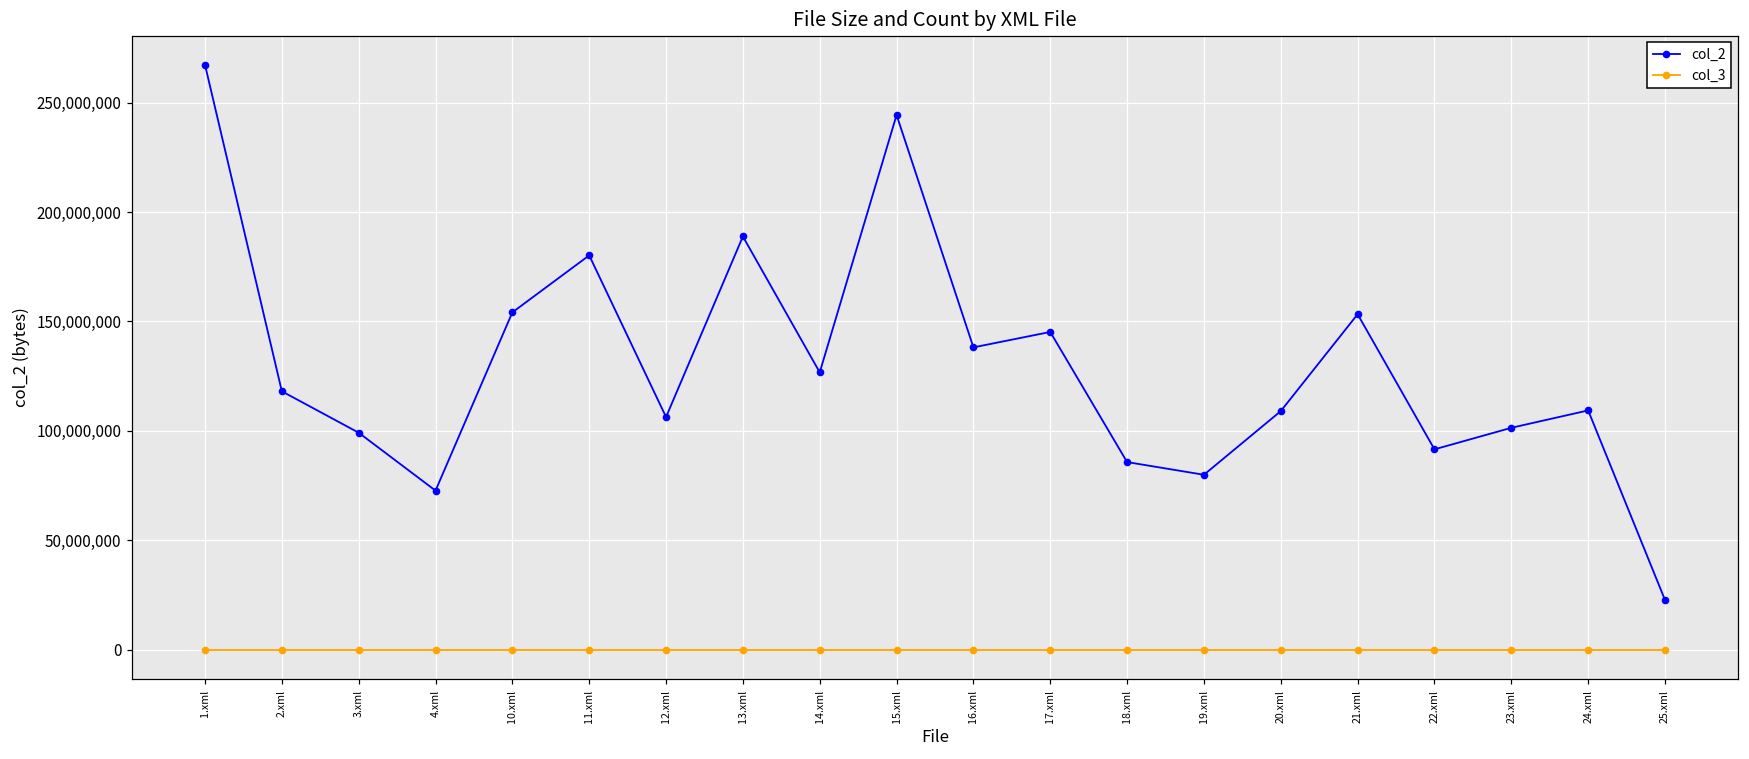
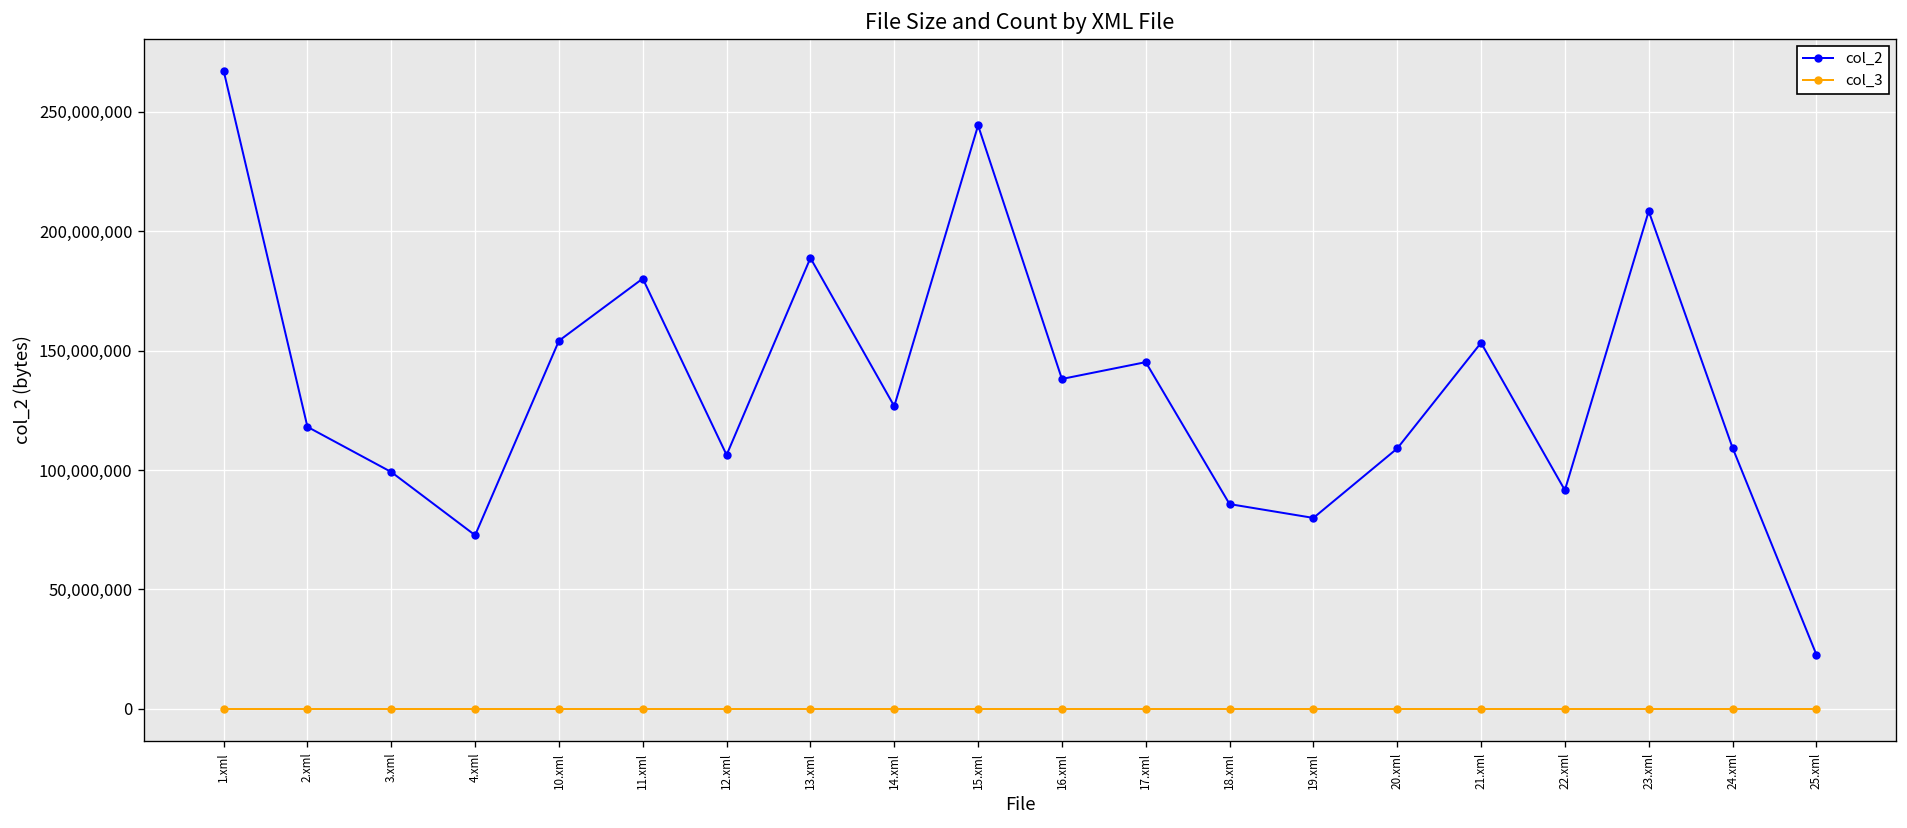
  {
    "col_2": {
      "1.xml": "267,000,000",
      "2.xml": "118,000,000",
      "3.xml": "99,000,000",
      "4.xml": "73,000,000",
      "10.xml": "154,000,000",
      "11.xml": "180,000,000",
      "12.xml": "106,000,000",
      "13.xml": "189,000,000",
      "14.xml": "127,000,000",
      "15.xml": "244,000,000",
      "16.xml": "138,000,000",
      "17.xml": "145,000,000",
      "18.xml": "86,000,000",
      "19.xml": "80,000,000",
      "20.xml": "109,000,000",
      "21.xml": "153,000,000",
      "22.xml": "92,000,000",
-     "23.xml": "101,000,000",
+     "23.xml": "208,000,000",
      "24.xml": "109,000,000",
      "25.xml": "23,000,000"
    },
    "col_3": {
      "1.xml": "0",
      "2.xml": "0",
      "3.xml": "0",
      "4.xml": "0",
      "10.xml": "0",
      "11.xml": "0",
      "12.xml": "0",
      "13.xml": "0",
      "14.xml": "0",
      "15.xml": "0",
      "16.xml": "0",
      "17.xml": "0",
      "18.xml": "0",
      "19.xml": "0",
      "20.xml": "0",
      "21.xml": "0",
      "22.xml": "0",
      "23.xml": "0",
      "24.xml": "0",
      "25.xml": "0"
    }
  }
